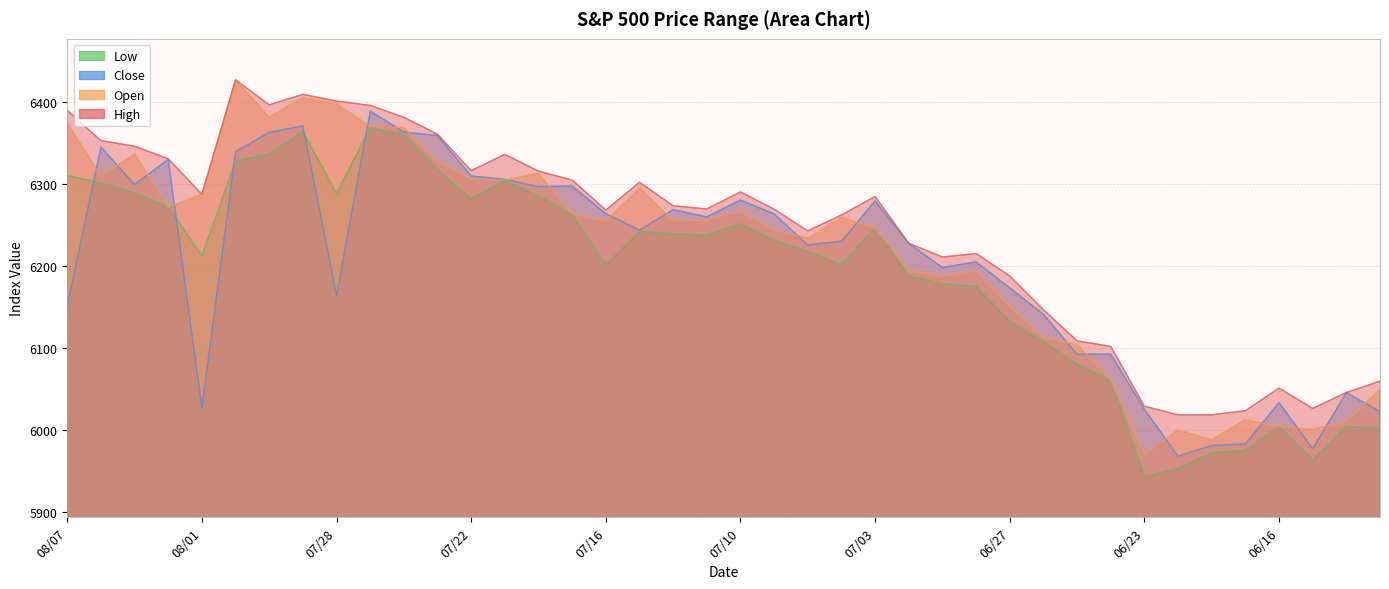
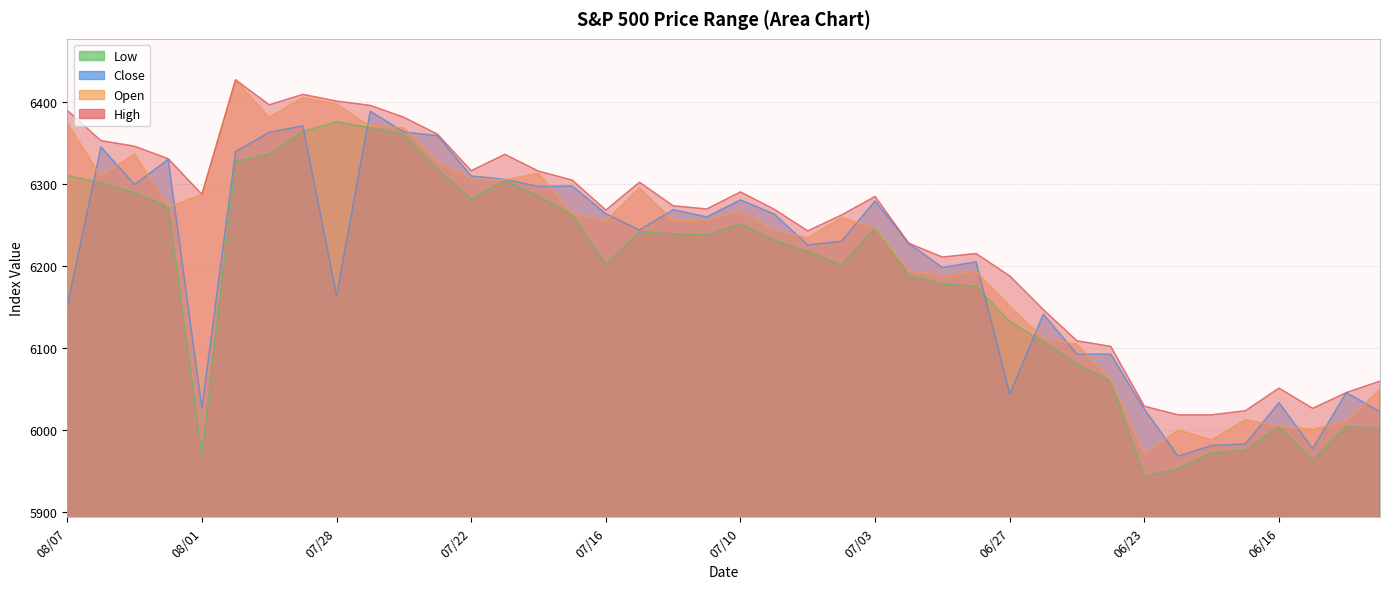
  {
    "Low": {
      "08/07": 6310,
-     "08/01": 6210,
-     "07/28": 6290,
+     "08/01": 5970,
+     "07/28": 6380,
      "07/22": 6280,
      "07/16": 6200,
      "07/10": 6250,
      "06/27": 6130,
      "06/23": 5940
    },
    "Close": {
      "08/07": 6150,
      "08/01": 6030,
      "07/28": 6160,
      "07/16": 6260,
      "07/10": 6280,
      "07/03": 6280,
-     "06/27": 6170,
+     "06/27": 6040,
      "06/23": 6030,
      "06/16": 6030
    }
  }
